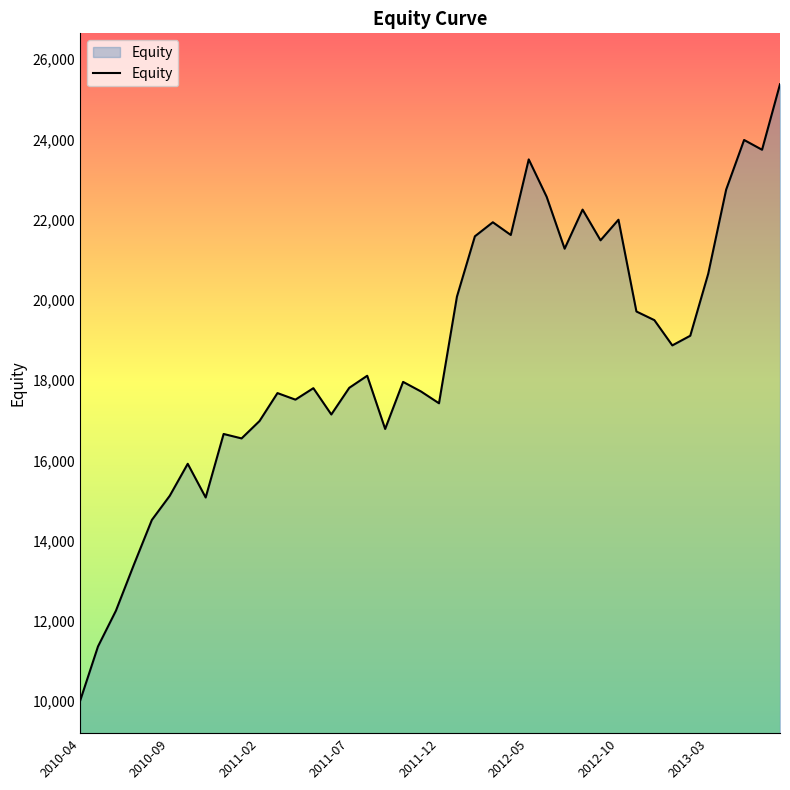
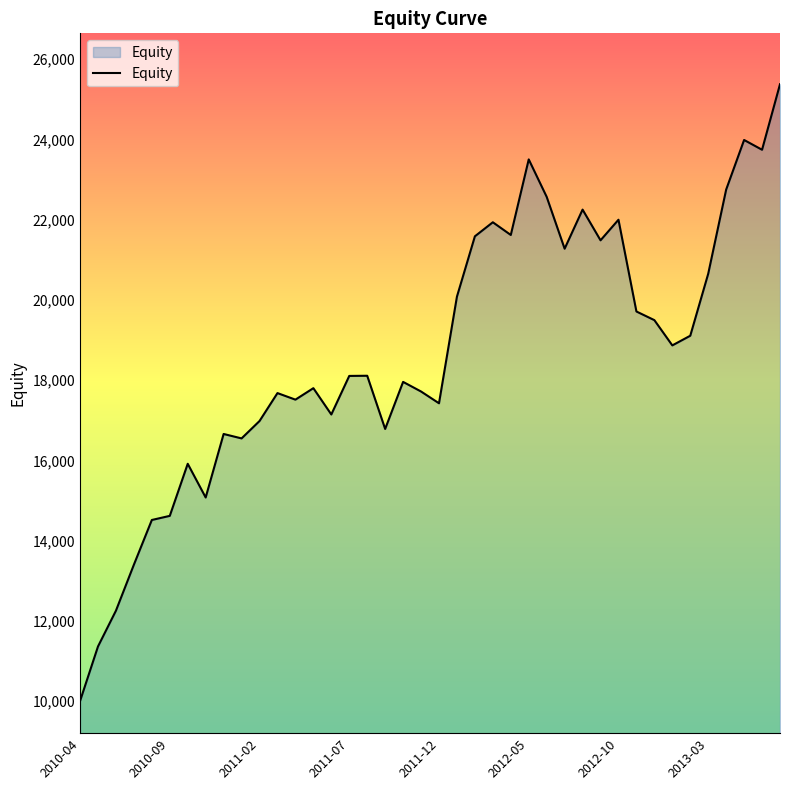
  {
    "2010-04": "10,000",
-   "2010-09": "15,100",
+   "2010-09": "14,600",
    "2011-02": "17,000",
-   "2011-07": "17,800",
+   "2011-07": "18,100",
    "2011-12": "17,400",
    "2012-05": "23,500",
    "2012-10": "22,000",
    "2013-03": "20,700"
  }
